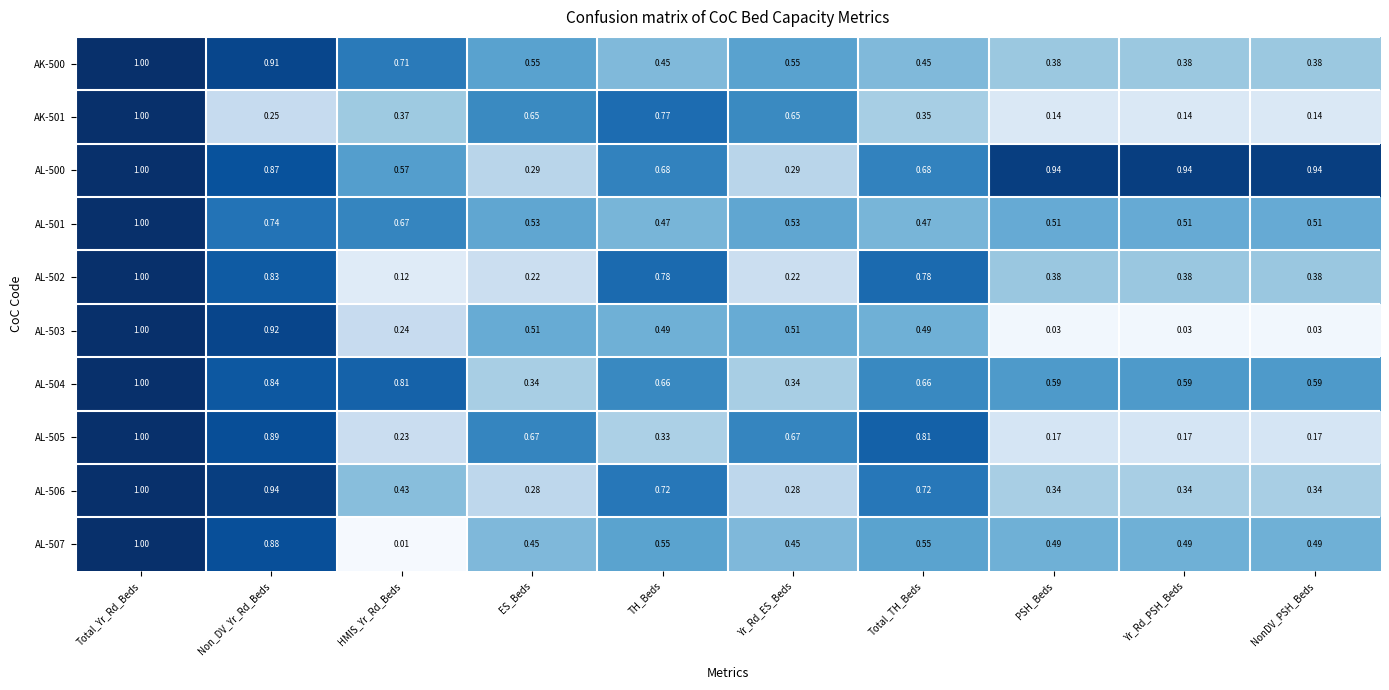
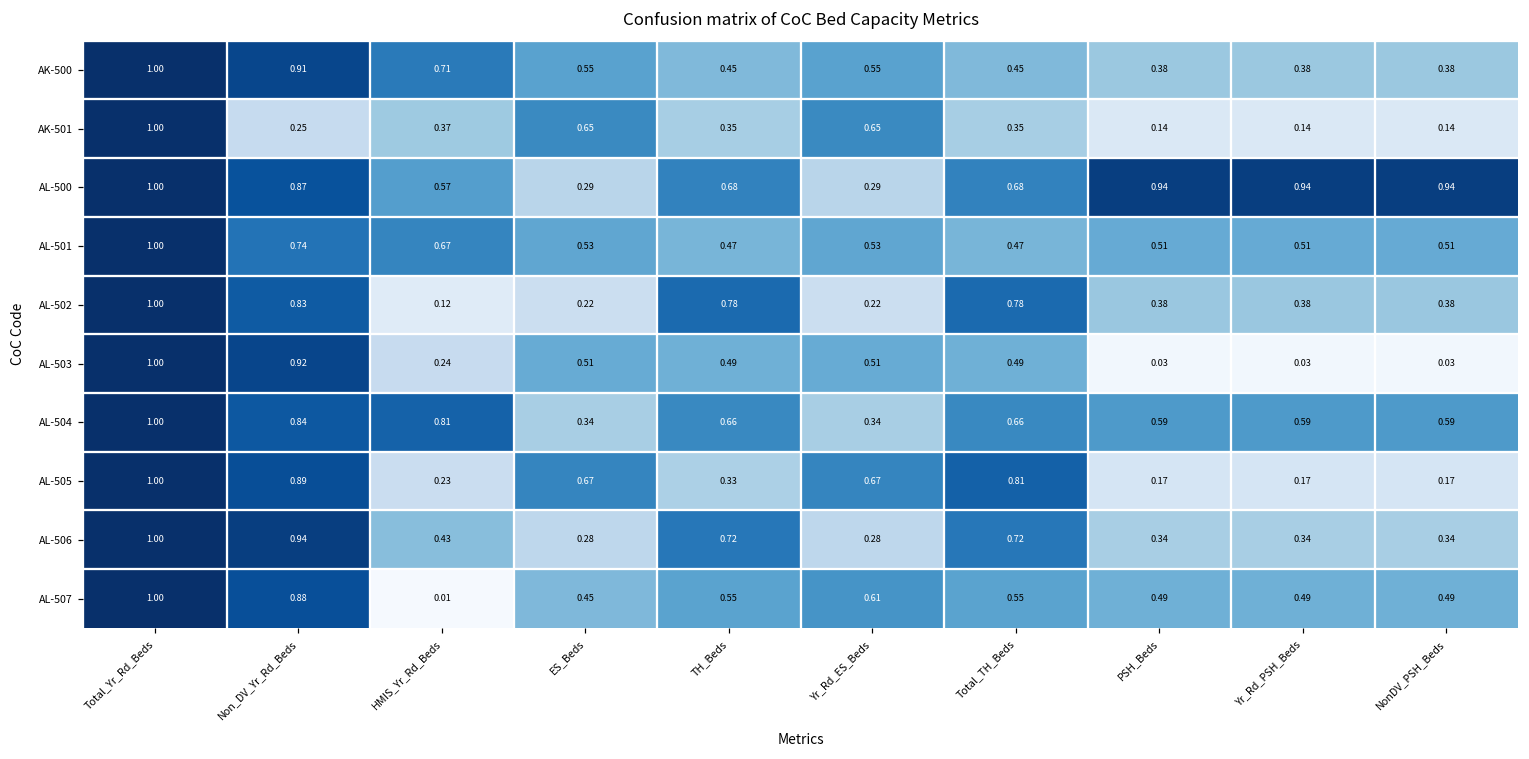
  {
    "AK-500": {
      "Total_Yr_Rd_Beds": 1.00,
      "Non_DV_Yr_Rd_Beds": 0.91,
      "HMIS_Yr_Rd_Beds": 0.71,
      "ES_Beds": 0.55,
      "TH_Beds": 0.45,
      "Yr_Rd_ES_Beds": 0.55,
      "Total_TH_Beds": 0.45,
      "PSH_Beds": 0.38,
      "Yr_Rd_PSH_Beds": 0.38,
      "NonDV_PSH_Beds": 0.38
    },
    "AK-501": {
      "Total_Yr_Rd_Beds": 1.00,
      "Non_DV_Yr_Rd_Beds": 0.25,
      "HMIS_Yr_Rd_Beds": 0.37,
      "ES_Beds": 0.65,
-     "TH_Beds": 0.77,
+     "TH_Beds": 0.35,
      "Yr_Rd_ES_Beds": 0.65,
      "Total_TH_Beds": 0.35,
      "PSH_Beds": 0.14,
      "Yr_Rd_PSH_Beds": 0.14,
      "NonDV_PSH_Beds": 0.14
    },
    "AL-500": {
      "Total_Yr_Rd_Beds": 1.00,
      "Non_DV_Yr_Rd_Beds": 0.87,
      "HMIS_Yr_Rd_Beds": 0.57,
      "ES_Beds": 0.29,
      "TH_Beds": 0.68,
      "Yr_Rd_ES_Beds": 0.29,
      "Total_TH_Beds": 0.68,
      "PSH_Beds": 0.94,
      "Yr_Rd_PSH_Beds": 0.94,
      "NonDV_PSH_Beds": 0.94
    },
    "AL-501": {
      "Total_Yr_Rd_Beds": 1.00,
      "Non_DV_Yr_Rd_Beds": 0.74,
      "HMIS_Yr_Rd_Beds": 0.67,
      "ES_Beds": 0.53,
      "TH_Beds": 0.47,
      "Yr_Rd_ES_Beds": 0.53,
      "Total_TH_Beds": 0.47,
      "PSH_Beds": 0.51,
      "Yr_Rd_PSH_Beds": 0.51,
      "NonDV_PSH_Beds": 0.51
    },
    "AL-502": {
      "Total_Yr_Rd_Beds": 1.00,
      "Non_DV_Yr_Rd_Beds": 0.83,
      "HMIS_Yr_Rd_Beds": 0.12,
      "ES_Beds": 0.22,
      "TH_Beds": 0.78,
      "Yr_Rd_ES_Beds": 0.22,
      "Total_TH_Beds": 0.78,
      "PSH_Beds": 0.38,
      "Yr_Rd_PSH_Beds": 0.38,
      "NonDV_PSH_Beds": 0.38
    },
    "AL-503": {
      "Total_Yr_Rd_Beds": 1.00,
      "Non_DV_Yr_Rd_Beds": 0.92,
      "HMIS_Yr_Rd_Beds": 0.24,
      "ES_Beds": 0.51,
      "TH_Beds": 0.49,
      "Yr_Rd_ES_Beds": 0.51,
      "Total_TH_Beds": 0.49,
      "PSH_Beds": 0.03,
      "Yr_Rd_PSH_Beds": 0.03,
      "NonDV_PSH_Beds": 0.03
    },
    "AL-504": {
      "Total_Yr_Rd_Beds": 1.00,
      "Non_DV_Yr_Rd_Beds": 0.84,
      "HMIS_Yr_Rd_Beds": 0.81,
      "ES_Beds": 0.34,
      "TH_Beds": 0.66,
      "Yr_Rd_ES_Beds": 0.34,
      "Total_TH_Beds": 0.66,
      "PSH_Beds": 0.59,
      "Yr_Rd_PSH_Beds": 0.59,
      "NonDV_PSH_Beds": 0.59
    },
    "AL-505": {
      "Total_Yr_Rd_Beds": 1.00,
      "Non_DV_Yr_Rd_Beds": 0.89,
      "HMIS_Yr_Rd_Beds": 0.23,
      "ES_Beds": 0.67,
      "TH_Beds": 0.33,
      "Yr_Rd_ES_Beds": 0.67,
      "Total_TH_Beds": 0.81,
      "PSH_Beds": 0.17,
      "Yr_Rd_PSH_Beds": 0.17,
      "NonDV_PSH_Beds": 0.17
    },
    "AL-506": {
      "Total_Yr_Rd_Beds": 1.00,
      "Non_DV_Yr_Rd_Beds": 0.94,
      "HMIS_Yr_Rd_Beds": 0.43,
      "ES_Beds": 0.28,
      "TH_Beds": 0.72,
      "Yr_Rd_ES_Beds": 0.28,
      "Total_TH_Beds": 0.72,
      "PSH_Beds": 0.34,
      "Yr_Rd_PSH_Beds": 0.34,
      "NonDV_PSH_Beds": 0.34
    },
    "AL-507": {
      "Total_Yr_Rd_Beds": 1.00,
      "Non_DV_Yr_Rd_Beds": 0.88,
      "HMIS_Yr_Rd_Beds": 0.01,
      "ES_Beds": 0.45,
      "TH_Beds": 0.55,
-     "Yr_Rd_ES_Beds": 0.45,
+     "Yr_Rd_ES_Beds": 0.61,
      "Total_TH_Beds": 0.55,
      "PSH_Beds": 0.49,
      "Yr_Rd_PSH_Beds": 0.49,
      "NonDV_PSH_Beds": 0.49
    }
  }
